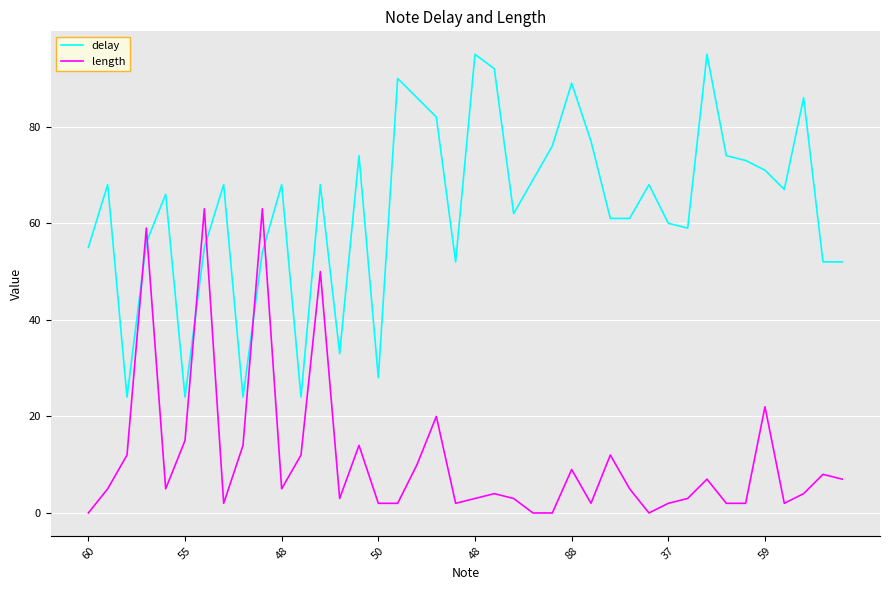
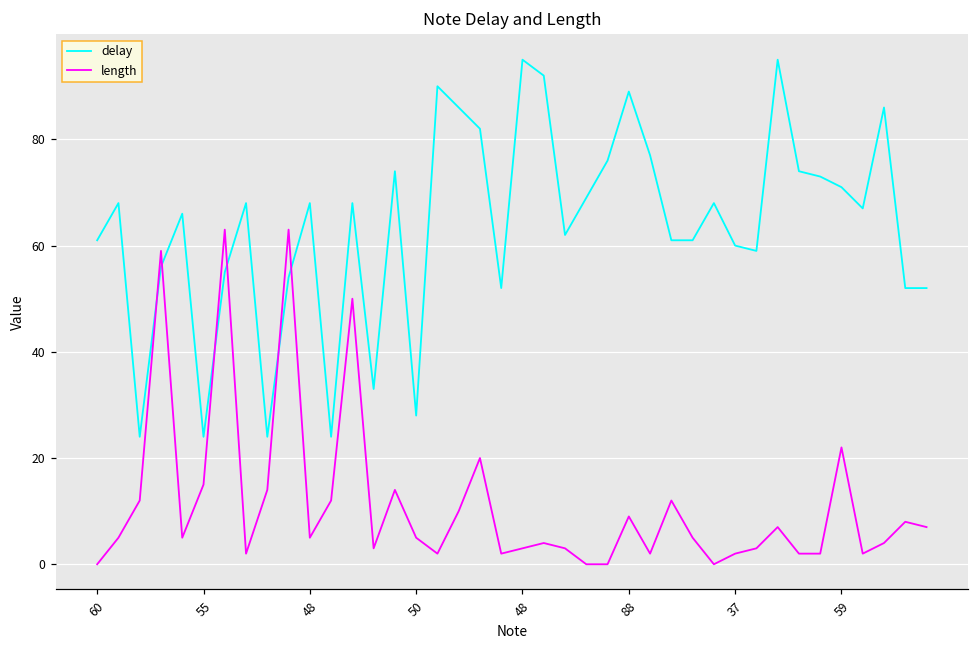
  {
    "delay": {
-     "60": 55,
+     "60": 61,
      "55": 24,
      "50": 28,
      "88": 89,
      "59": 71
    },
    "length": {
      "60": 0,
      "55": 15,
-     "50": 2,
+     "50": 5,
      "88": 9,
      "59": 22
    }
  }
